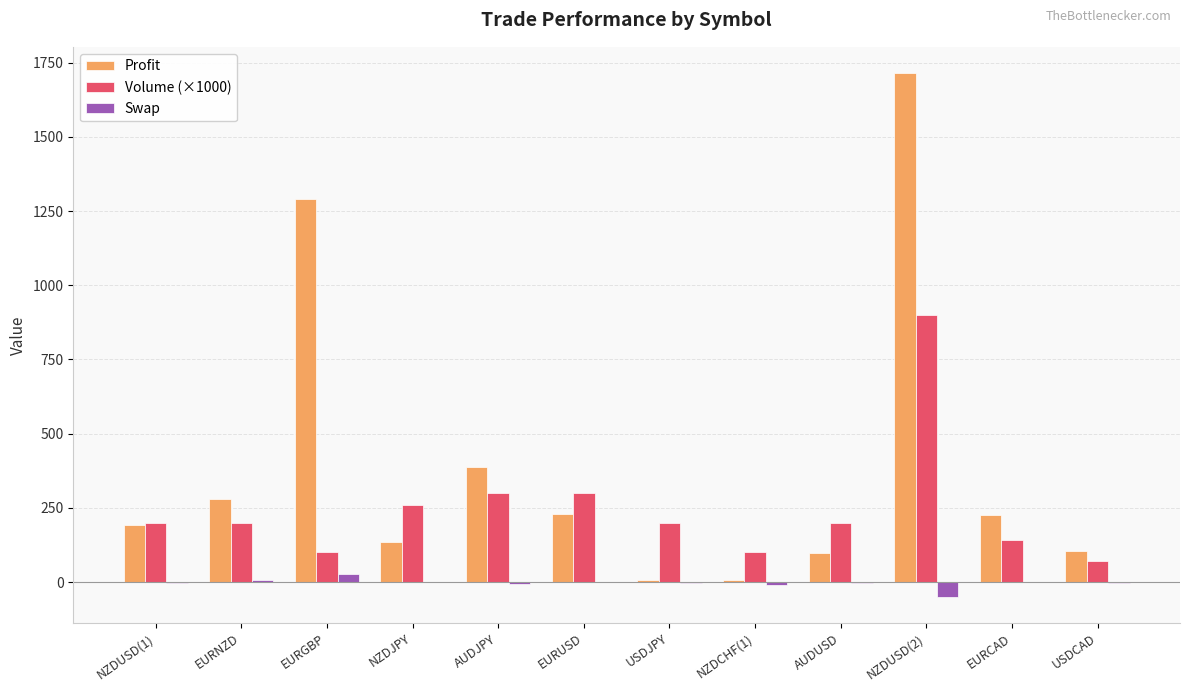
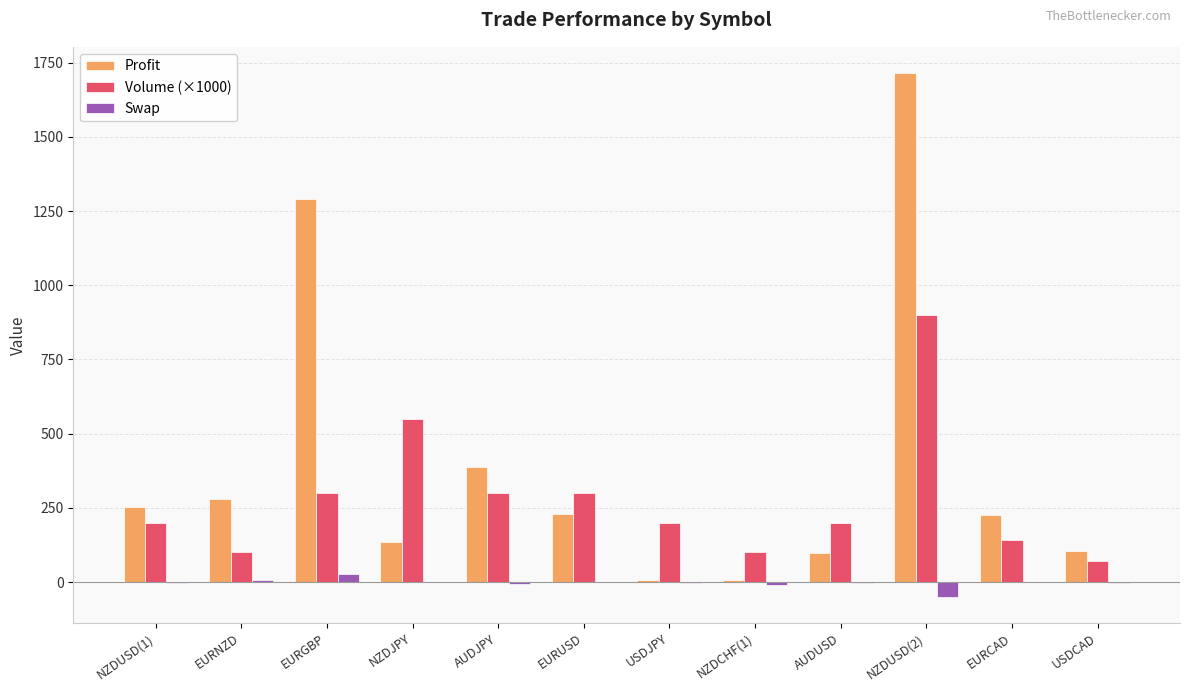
  {
    "Profit": {
-     "NZDUSD(1)": 190,
+     "NZDUSD(1)": 250,
      "EURNZD": 280,
      "EURGBP": 1290,
      "NZDJPY": 130,
      "AUDJPY": 390,
      "EURUSD": 230,
      "AUDUSD": 100,
      "NZDUSD(2)": 1720,
      "EURCAD": 230,
      "USDCAD": 100
    },
    "Volume (×1000)": {
      "NZDUSD(1)": 200,
-     "EURNZD": 200,
-     "EURGBP": 100,
-     "NZDJPY": 260,
+     "EURNZD": 100,
+     "EURGBP": 300,
+     "NZDJPY": 550,
      "AUDJPY": 300,
      "EURUSD": 300,
      "USDJPY": 200,
      "NZDCHF(1)": 100,
      "AUDUSD": 200,
      "NZDUSD(2)": 900,
      "EURCAD": 140,
      "USDCAD": 70
    },
    "Swap": {
      "EURGBP": 30,
      "NZDCHF(1)": -10,
      "NZDUSD(2)": -50
    }
  }
